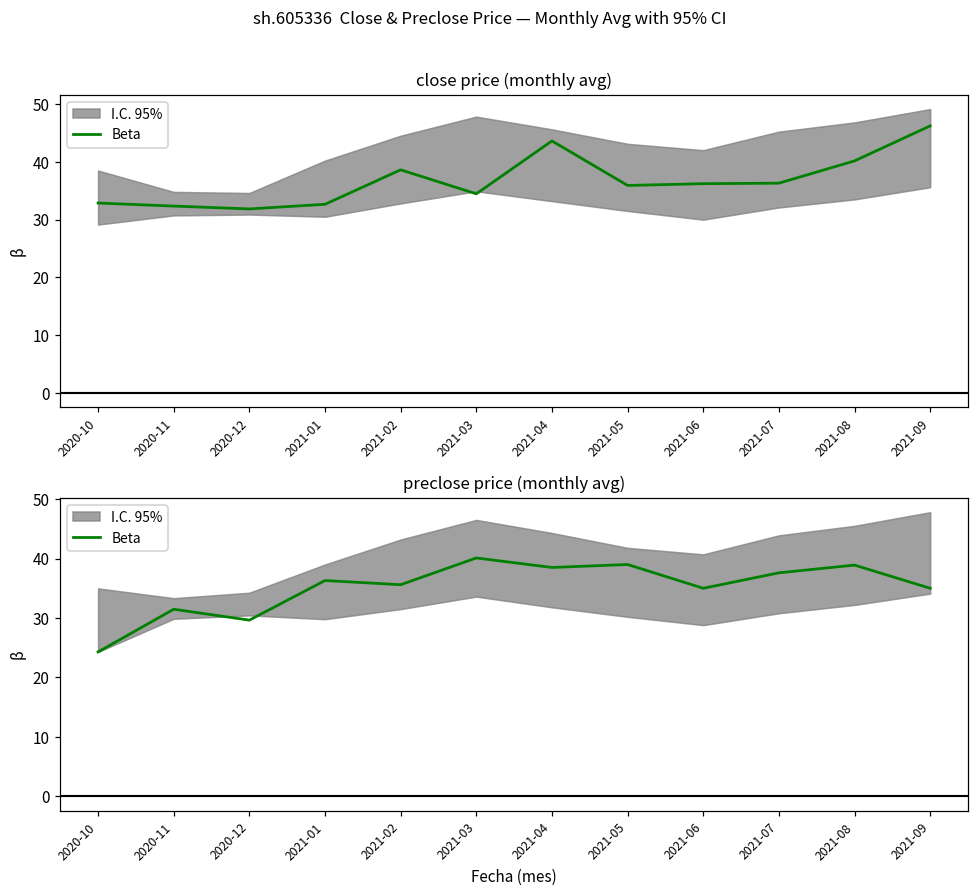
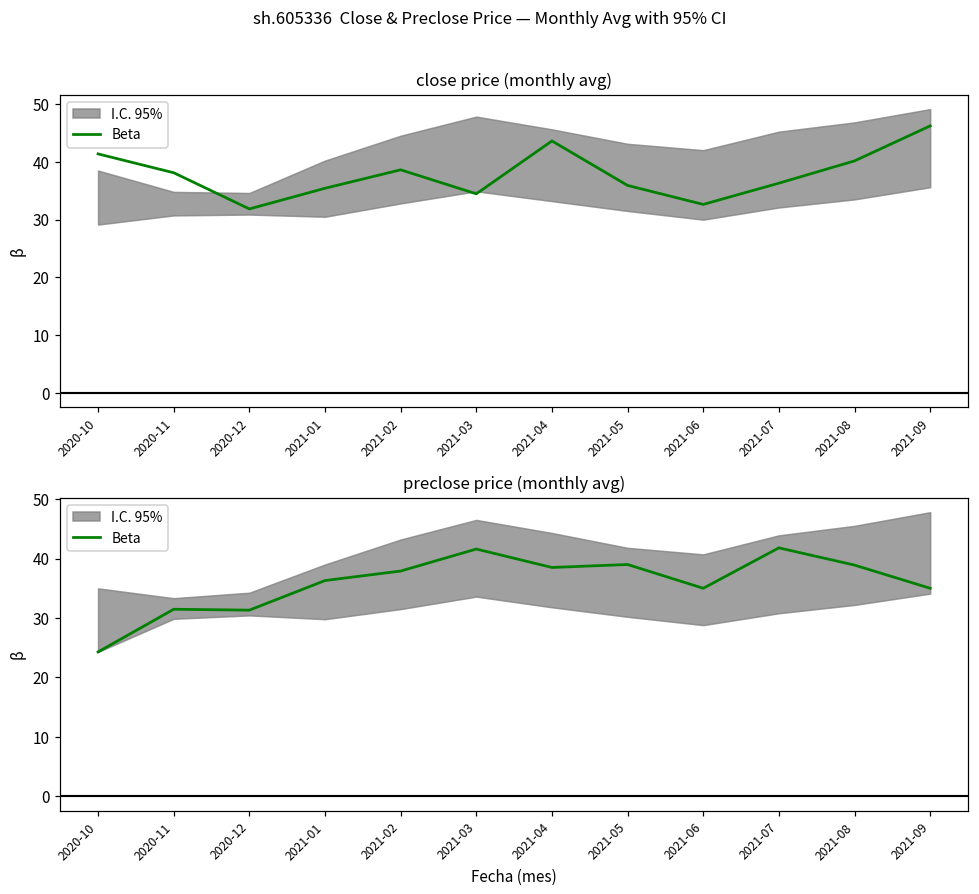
  {
    "close price (monthly avg)": {
      "Beta": {
-       "2020-10": 33,
-       "2020-11": 32,
+       "2020-10": 41,
+       "2020-11": 38,
        "2020-12": 32,
-       "2021-01": 33,
+       "2021-01": 35,
        "2021-02": 39,
        "2021-03": 34,
        "2021-04": 44,
        "2021-05": 36,
-       "2021-06": 36,
+       "2021-06": 33,
        "2021-07": 36,
        "2021-08": 40,
        "2021-09": 46
      }
    },
    "preclose price (monthly avg)": {
      "Beta": {
        "2020-10": 24,
        "2020-11": 31,
-       "2020-12": 30,
+       "2020-12": 31,
        "2021-01": 36,
-       "2021-02": 36,
-       "2021-03": 40,
+       "2021-02": 38,
+       "2021-03": 42,
        "2021-04": 39,
        "2021-05": 39,
        "2021-06": 35,
-       "2021-07": 38,
+       "2021-07": 42,
        "2021-08": 39,
        "2021-09": 35
      }
    }
  }
